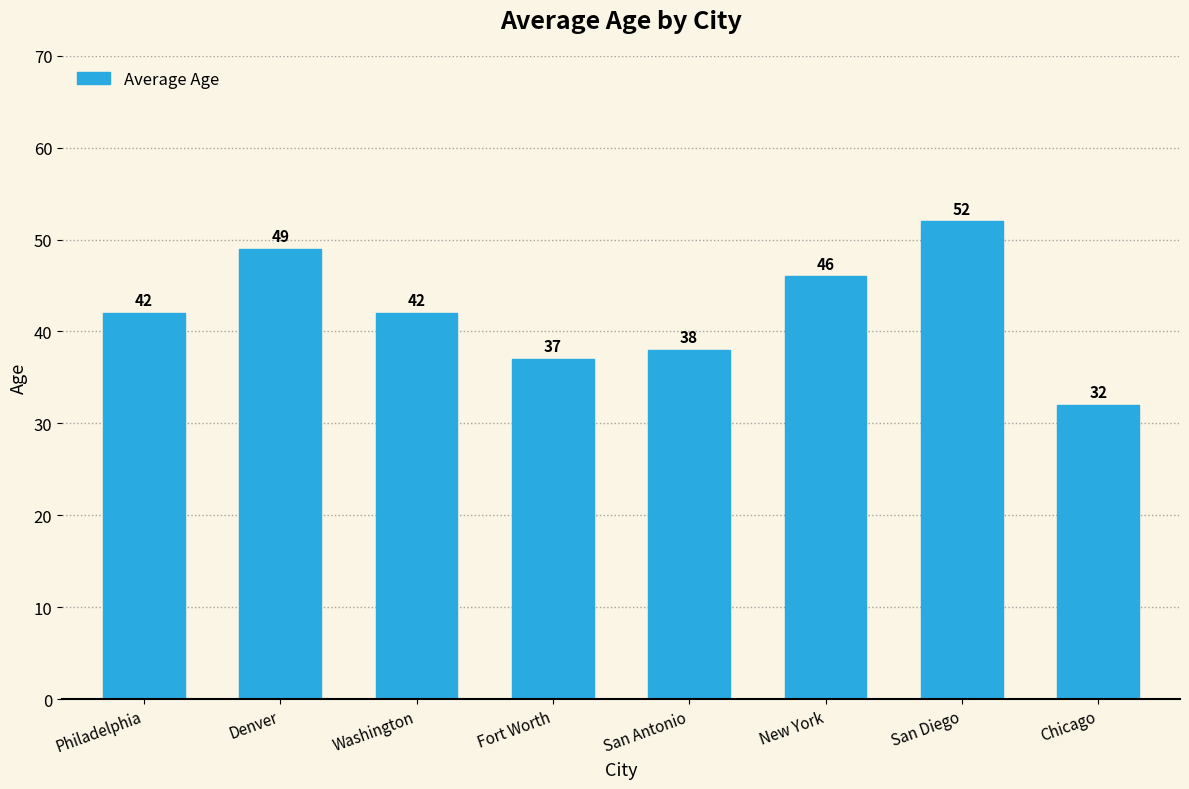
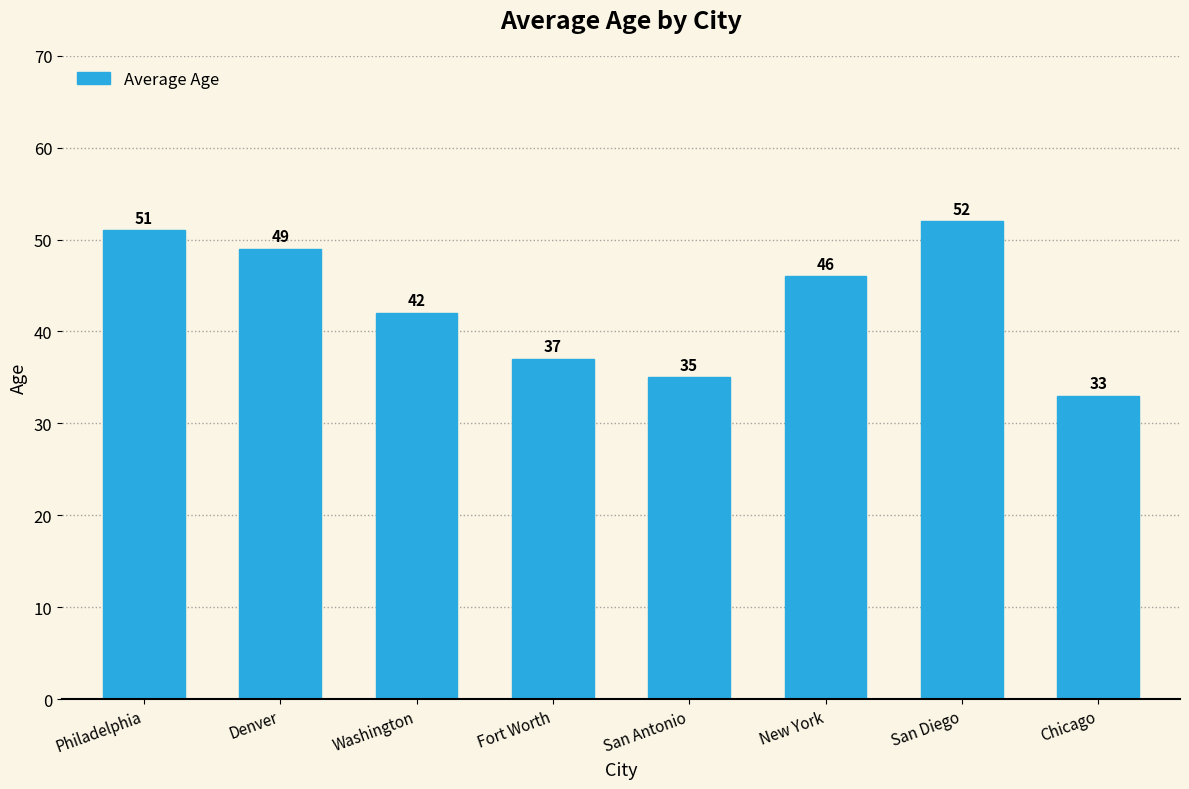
  {
-   "Philadelphia": 42,
+   "Philadelphia": 51,
    "Denver": 49,
    "Washington": 42,
    "Fort Worth": 37,
-   "San Antonio": 38,
+   "San Antonio": 35,
    "New York": 46,
    "San Diego": 52,
-   "Chicago": 32
+   "Chicago": 33
  }
